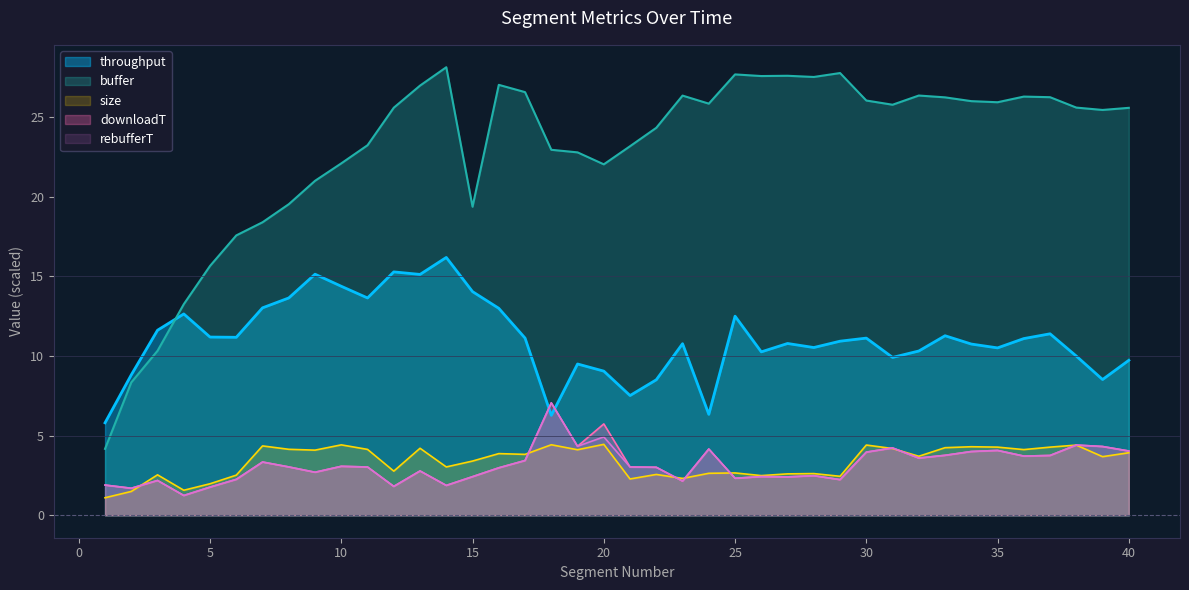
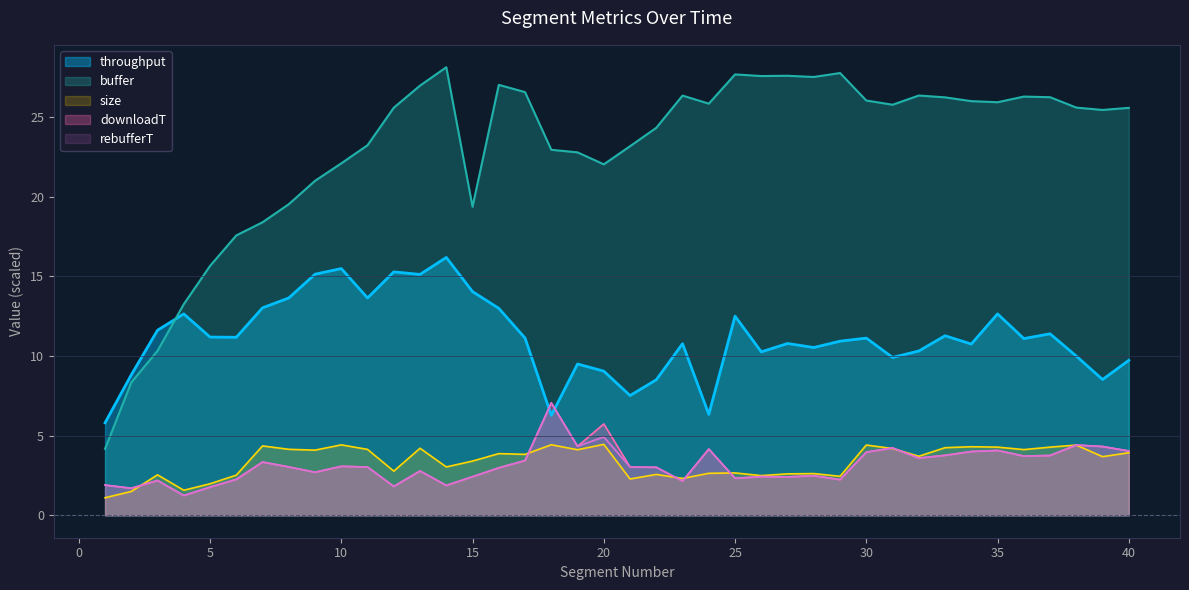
  {
    "throughput": {
      "5": 11.2,
-     "10": 14.4,
+     "10": 15.5,
      "15": 14.0,
      "20": 9.1,
      "25": 12.5,
      "30": 11.1,
-     "35": 10.5,
+     "35": 12.6,
      "40": 9.7
    },
    "buffer": {
      "5": 15.7,
      "10": 22.1,
      "15": 19.4,
      "20": 22.0,
      "25": 27.7,
      "30": 26.0,
      "35": 25.9,
      "40": 25.6
    },
    "size": {
      "5": 2.0,
      "10": 4.4,
      "15": 3.4,
      "20": 4.5,
      "25": 2.7,
      "30": 4.4,
      "35": 4.3
    }
  }
